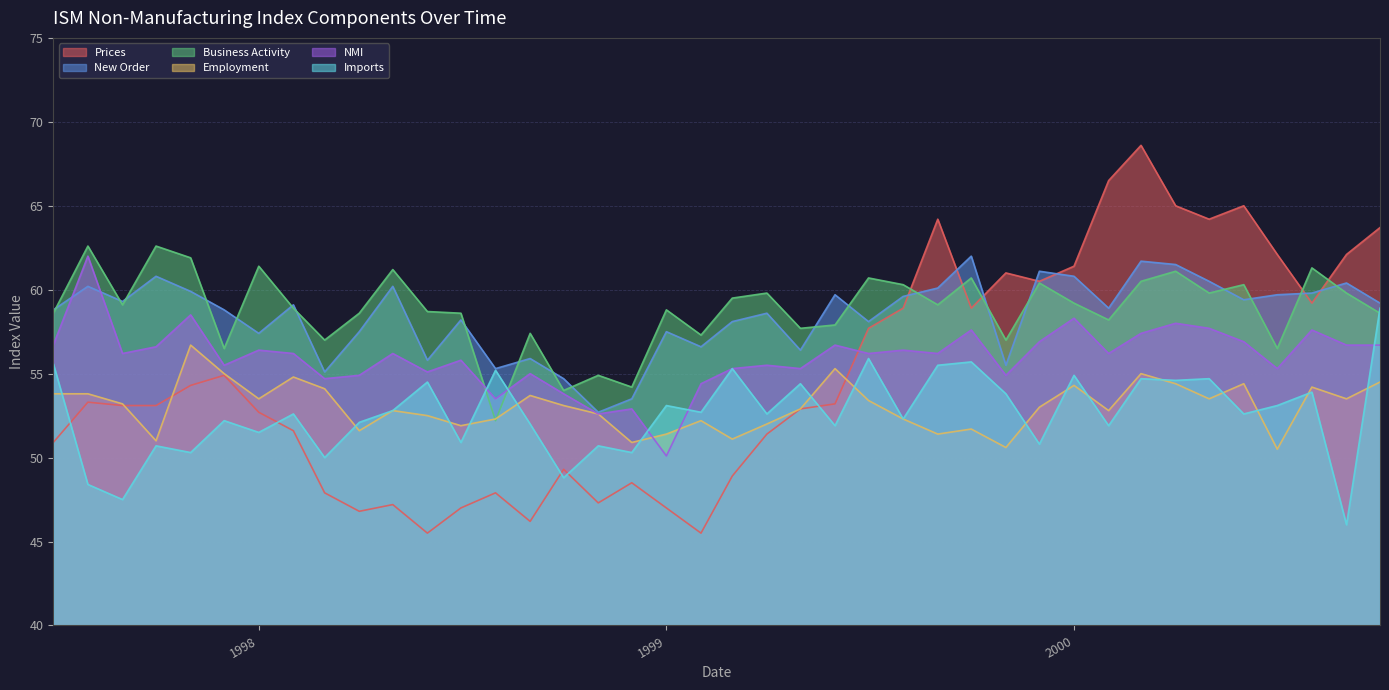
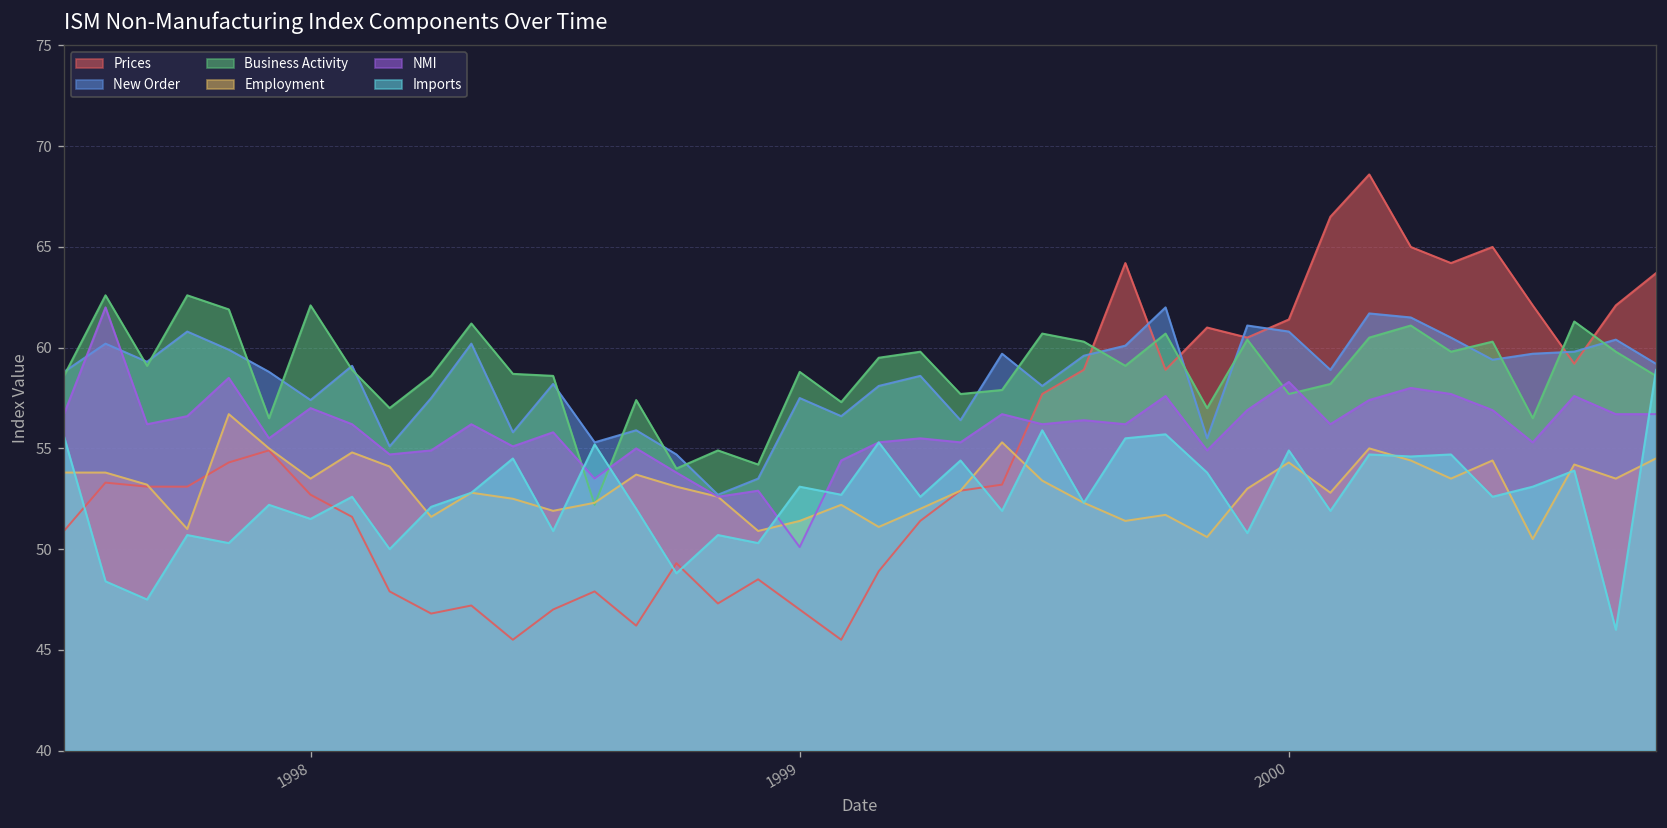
  {
    "Prices": {
      "1998": 52.7,
      "1999": 47.0,
      "2000": 61.4
    },
    "Business Activity": {
-     "1998": 61.4,
+     "1998": 62.1,
      "1999": 58.8,
-     "2000": 59.2
+     "2000": 57.7
    },
    "Employment": {
      "1998": 53.5,
      "1999": 51.4,
      "2000": 54.3
    },
    "NMI": {
-     "1998": 56.4,
+     "1998": 57.0,
      "1999": 50.1,
      "2000": 58.3
    }
  }
